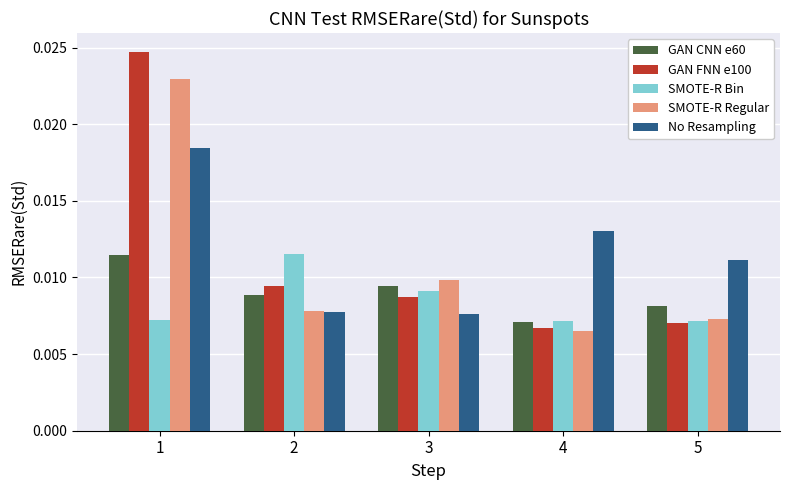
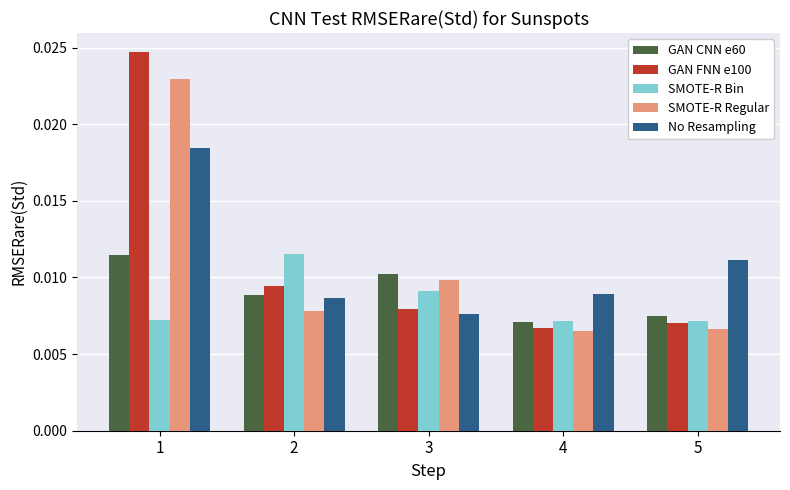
  {
    "GAN CNN e60": {
      "1": 0.0115,
      "2": 0.0088,
-     "3": 0.0095,
+     "3": 0.0103,
      "4": 0.0071,
-     "5": 0.0081
+     "5": 0.0075
    },
    "GAN FNN e100": {
      "1": 0.0247,
      "2": 0.0094,
-     "3": 0.0087,
+     "3": 0.0079,
      "4": 0.0067,
      "5": 0.0070
    },
    "SMOTE-R Bin": {
      "1": 0.0073,
      "2": 0.0116,
      "3": 0.0091,
      "4": 0.0072,
      "5": 0.0072
    },
    "SMOTE-R Regular": {
      "1": 0.0229,
      "2": 0.0078,
      "3": 0.0098,
      "4": 0.0065,
-     "5": 0.0073
+     "5": 0.0066
    },
    "No Resampling": {
      "1": 0.0184,
-     "2": 0.0078,
+     "2": 0.0087,
      "3": 0.0076,
-     "4": 0.0130,
+     "4": 0.0089,
      "5": 0.0112
    }
  }
